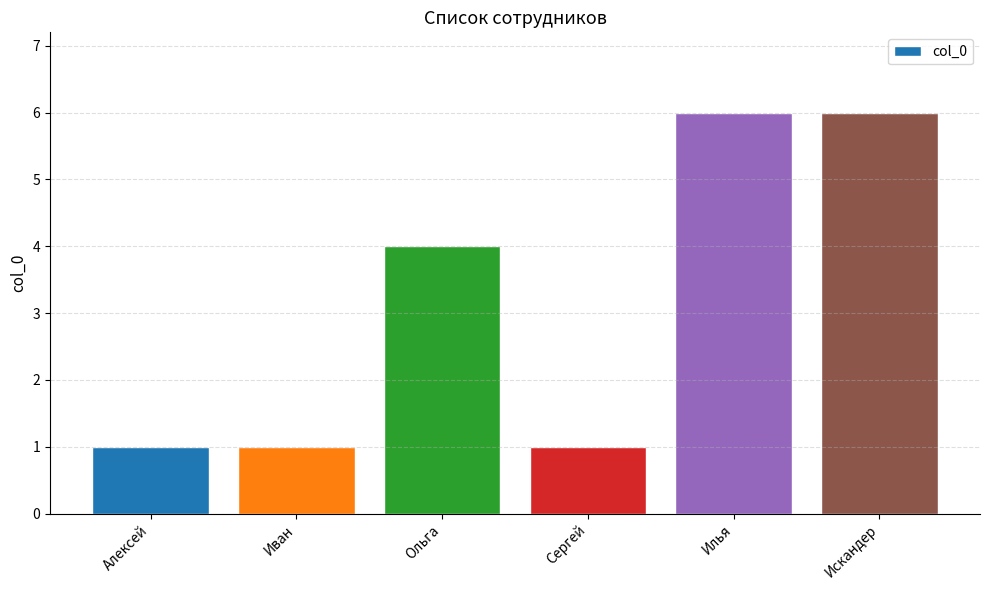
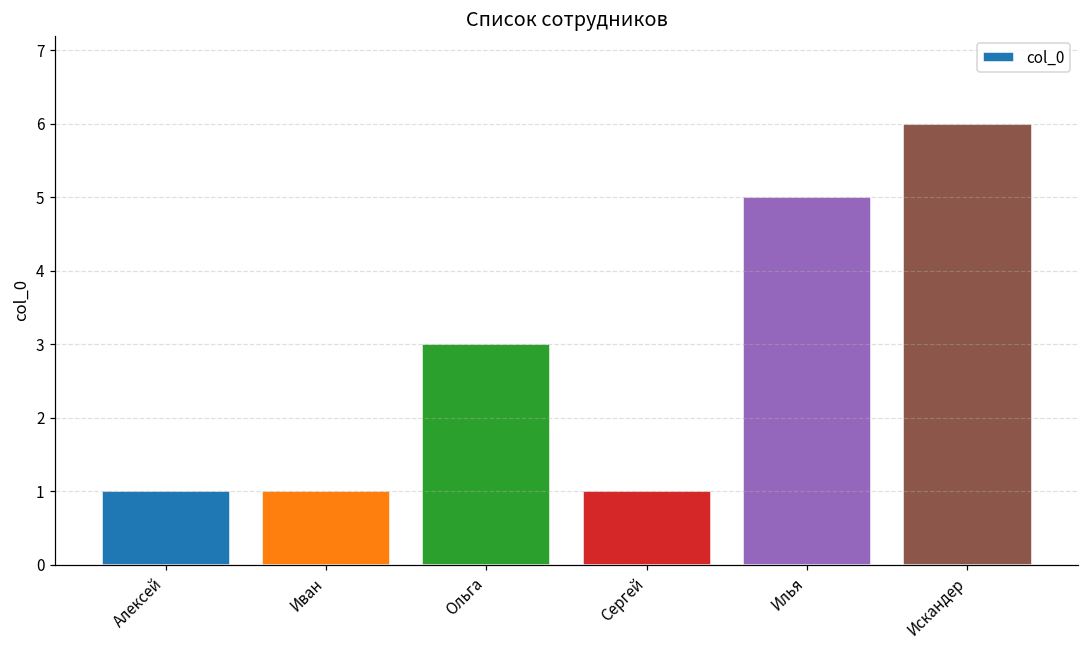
  {
    "Алексей": 1,
    "Иван": 1,
-   "Ольга": 4,
+   "Ольга": 3,
    "Сергей": 1,
-   "Илья": 6,
+   "Илья": 5,
    "Искандер": 6
  }
